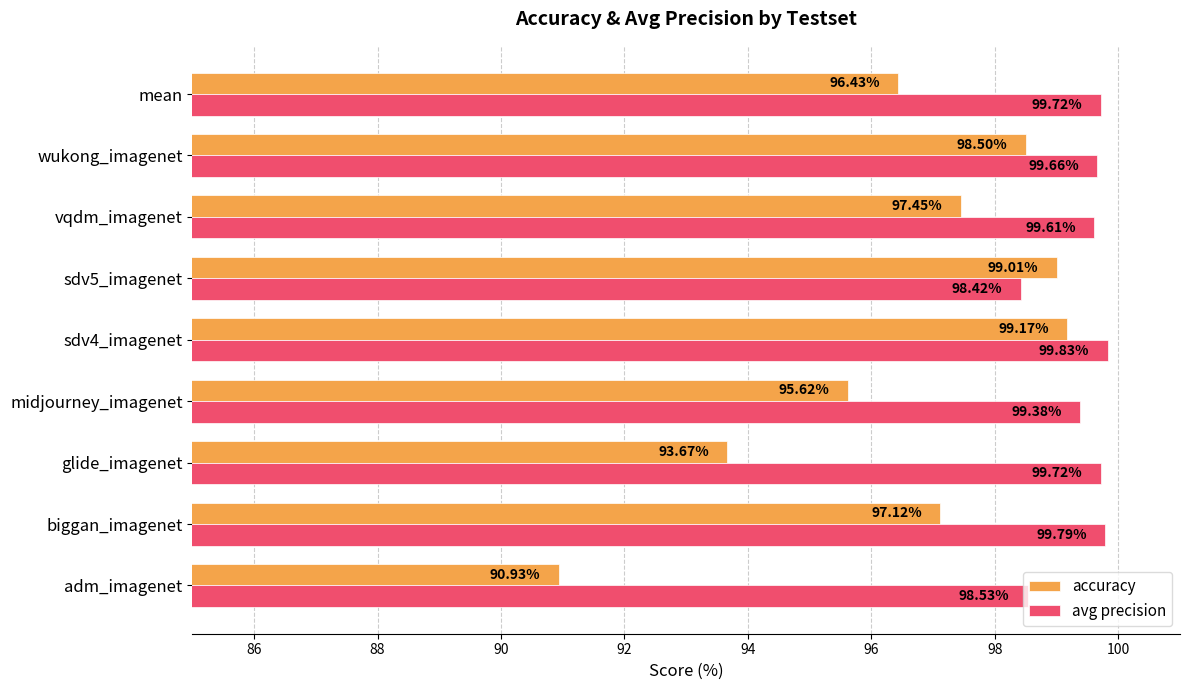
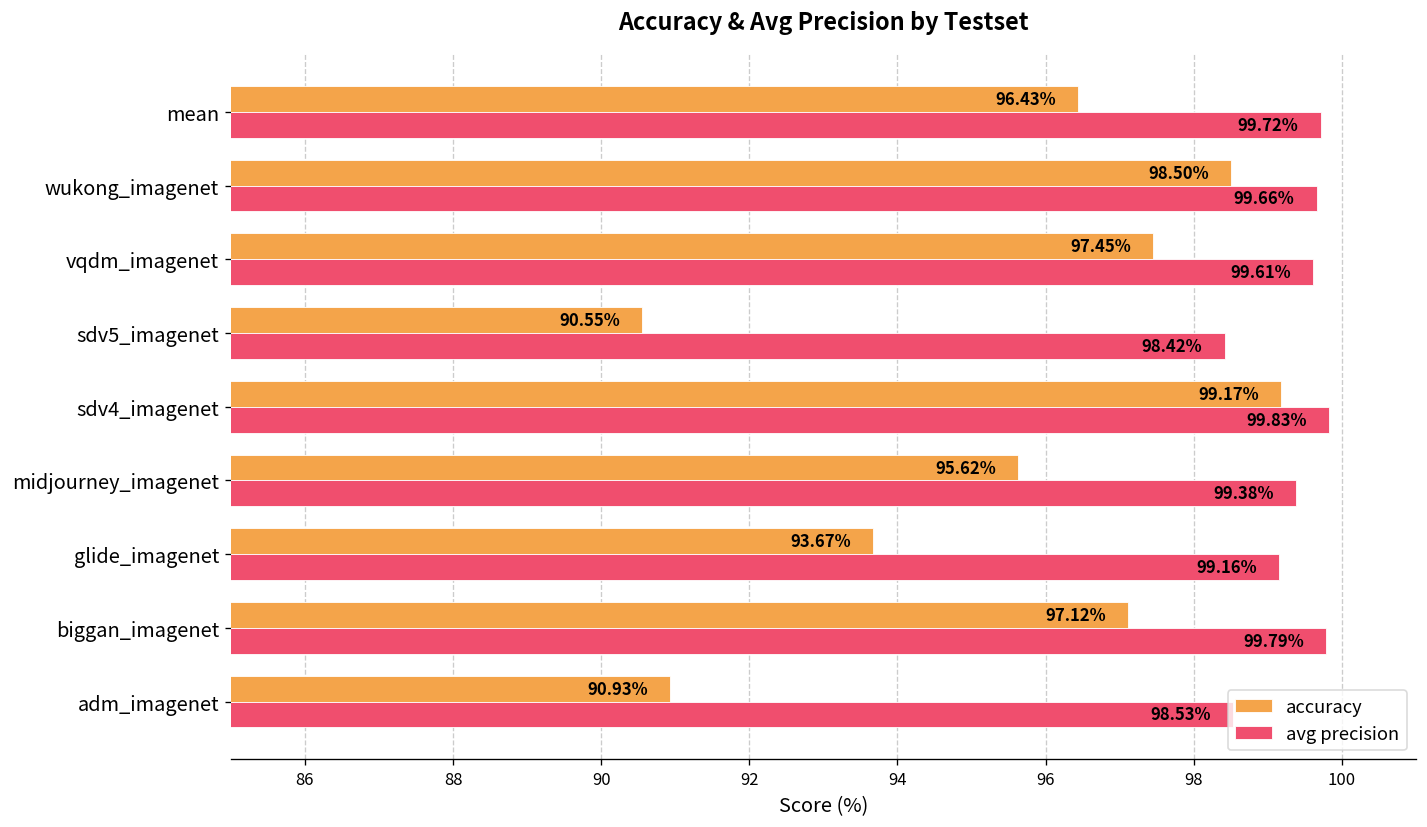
  {
    "accuracy": {
      "mean": "96.43%",
      "wukong_imagenet": "98.50%",
      "vqdm_imagenet": "97.45%",
-     "sdv5_imagenet": "99.01%",
+     "sdv5_imagenet": "90.55%",
      "sdv4_imagenet": "99.17%",
      "midjourney_imagenet": "95.62%",
      "glide_imagenet": "93.67%",
      "biggan_imagenet": "97.12%",
      "adm_imagenet": "90.93%"
    },
    "avg precision": {
      "mean": "99.72%",
      "wukong_imagenet": "99.66%",
      "vqdm_imagenet": "99.61%",
      "sdv5_imagenet": "98.42%",
      "sdv4_imagenet": "99.83%",
      "midjourney_imagenet": "99.38%",
-     "glide_imagenet": "99.72%",
+     "glide_imagenet": "99.16%",
      "biggan_imagenet": "99.79%"
    }
  }
